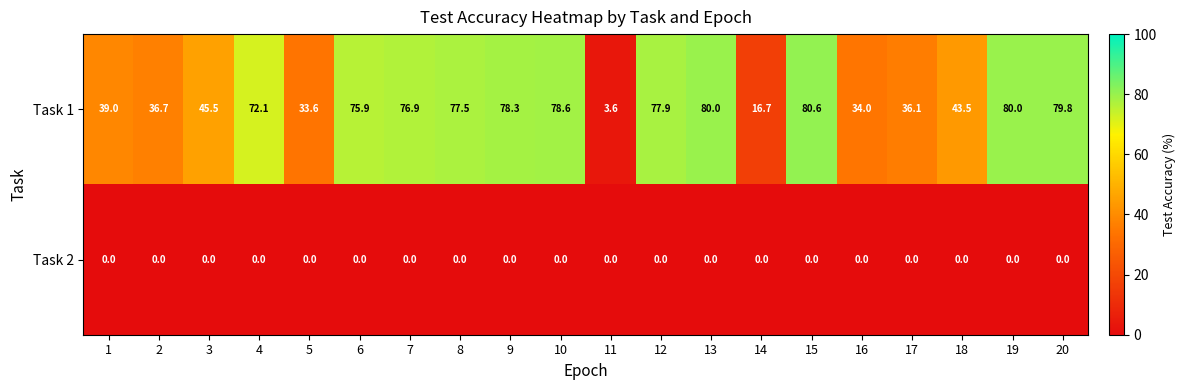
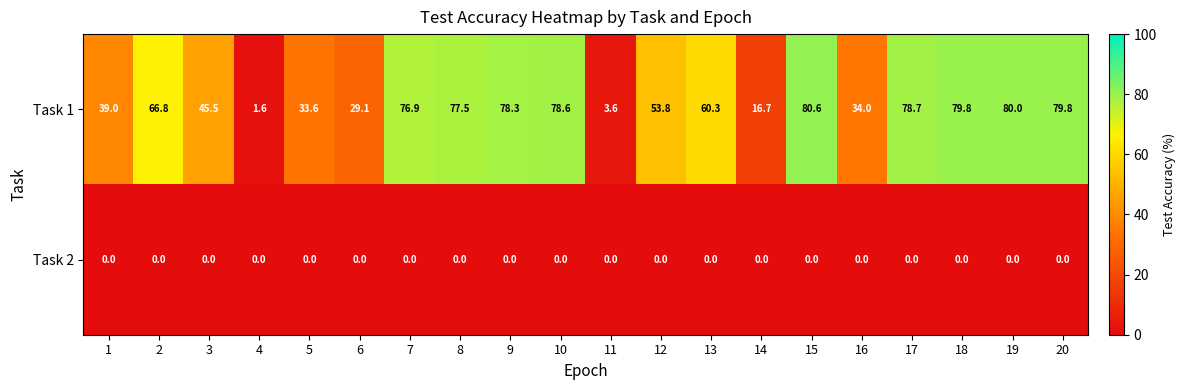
  {
    "Task 1": {
      "1": 39.0,
-     "2": 36.7,
+     "2": 66.8,
      "3": 45.5,
-     "4": 72.1,
+     "4": 1.6,
      "5": 33.6,
-     "6": 75.9,
+     "6": 29.1,
      "7": 76.9,
      "8": 77.5,
      "9": 78.3,
      "10": 78.6,
      "11": 3.6,
-     "12": 77.9,
-     "13": 80.0,
+     "12": 53.8,
+     "13": 60.3,
      "14": 16.7,
      "15": 80.6,
      "16": 34.0,
-     "17": 36.1,
-     "18": 43.5,
+     "17": 78.7,
+     "18": 79.8,
      "19": 80.0,
      "20": 79.8
    },
    "Task 2": {
      "1": 0.0,
      "2": 0.0,
      "3": 0.0,
      "4": 0.0,
      "5": 0.0,
      "6": 0.0,
      "7": 0.0,
      "8": 0.0,
      "9": 0.0,
      "10": 0.0,
      "11": 0.0,
      "12": 0.0,
      "13": 0.0,
      "14": 0.0,
      "15": 0.0,
      "16": 0.0,
      "17": 0.0,
      "18": 0.0,
      "19": 0.0,
      "20": 0.0
    }
  }
